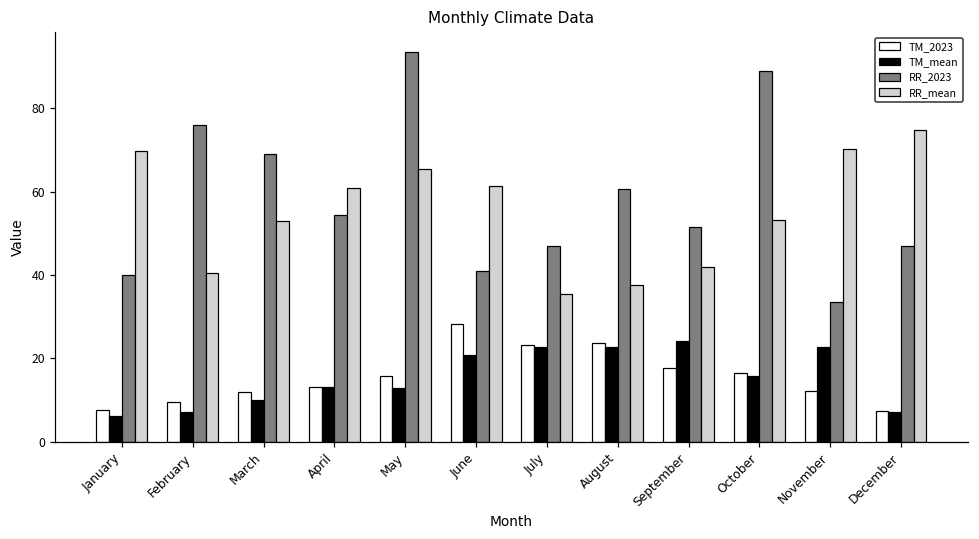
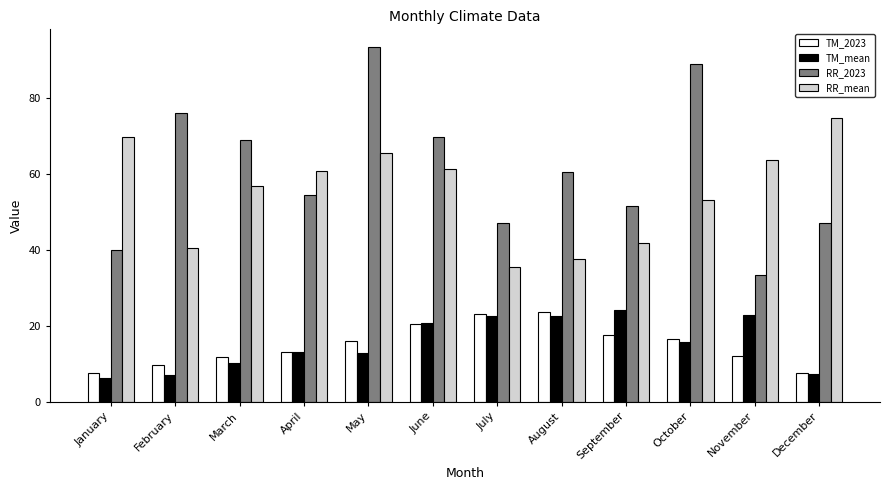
  {
    "TM_2023": {
      "January": 8,
      "February": 10,
      "March": 12,
      "April": 13,
      "May": 16,
-     "June": 28,
+     "June": 20,
      "July": 23,
      "August": 24,
      "September": 18,
      "October": 17,
      "November": 12,
      "December": 8
    },
    "TM_mean": {
      "January": 6,
      "February": 7,
      "March": 10,
      "April": 13,
      "May": 13,
      "June": 21,
      "July": 23,
      "August": 23,
      "September": 24,
      "October": 16,
      "November": 23,
      "December": 7
    },
    "RR_2023": {
      "January": 40,
      "February": 76,
      "March": 69,
      "April": 55,
      "May": 94,
-     "June": 41,
+     "June": 70,
      "July": 47,
      "August": 61,
      "September": 52,
      "October": 89,
      "November": 34,
      "December": 47
    },
    "RR_mean": {
      "January": 70,
      "February": 41,
-     "March": 53,
+     "March": 57,
      "April": 61,
      "May": 65,
      "June": 61,
      "July": 36,
      "August": 38,
      "September": 42,
      "October": 53,
-     "November": 70,
+     "November": 64,
      "December": 75
    }
  }
